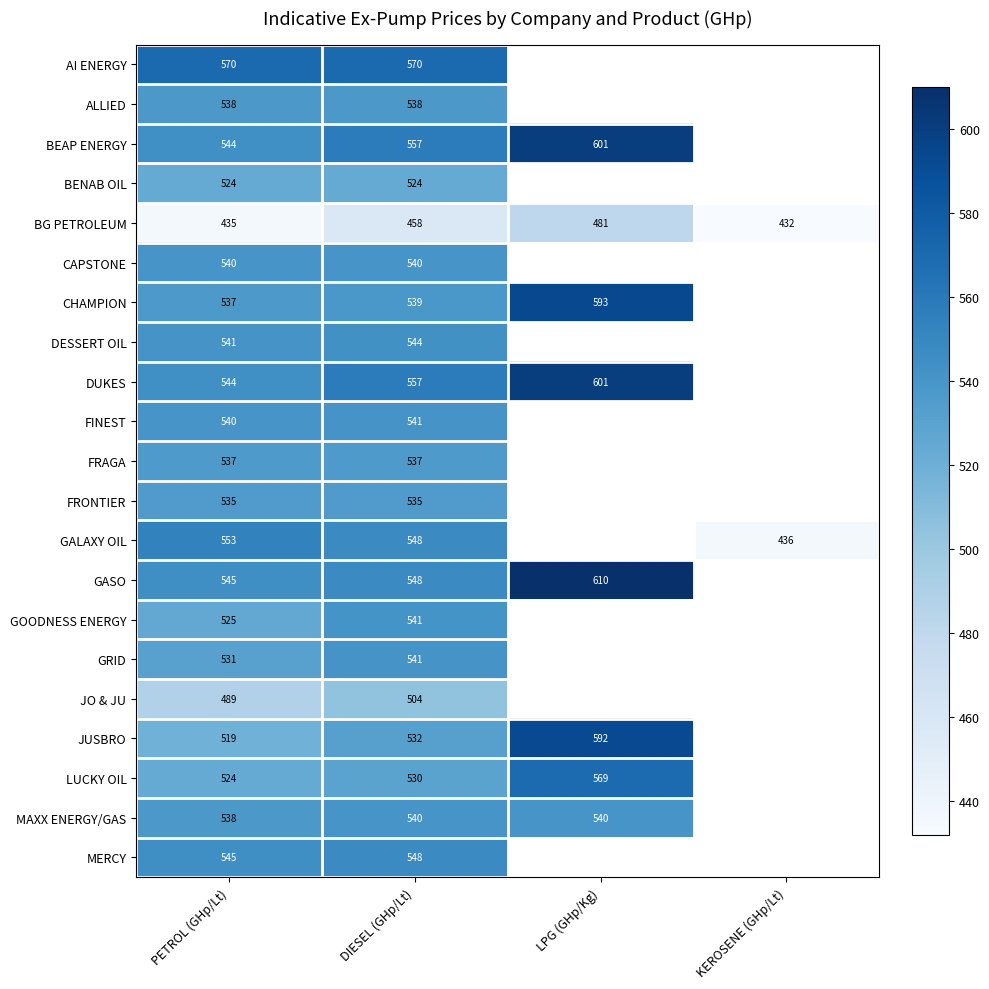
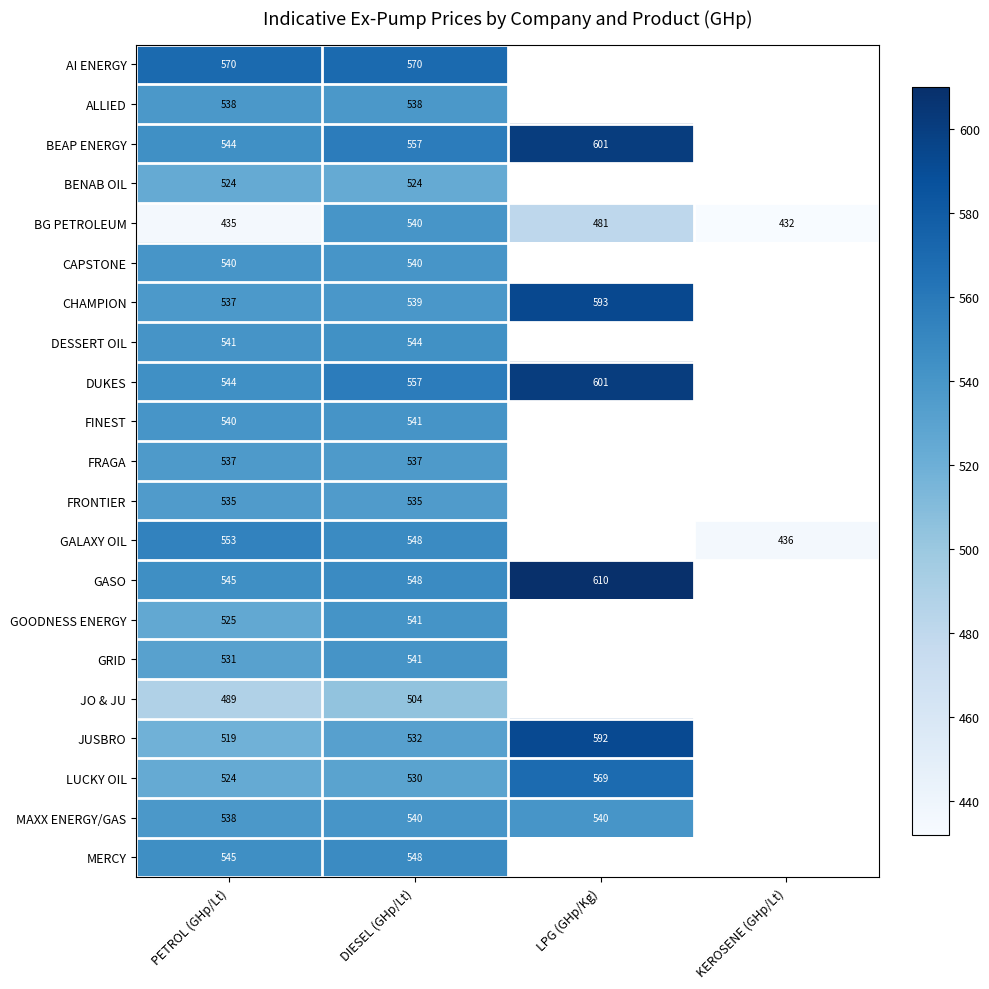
  {
    "AI ENERGY": {
      "PETROL (GHp/Lt)": 570,
      "DIESEL (GHp/Lt)": 570
    },
    "ALLIED": {
      "PETROL (GHp/Lt)": 538,
      "DIESEL (GHp/Lt)": 538
    },
    "BEAP ENERGY": {
      "PETROL (GHp/Lt)": 544,
      "DIESEL (GHp/Lt)": 557,
      "LPG (GHp/Kg)": 601
    },
    "BENAB OIL": {
      "PETROL (GHp/Lt)": 524,
      "DIESEL (GHp/Lt)": 524
    },
    "BG PETROLEUM": {
      "PETROL (GHp/Lt)": 435,
-     "DIESEL (GHp/Lt)": 458,
+     "DIESEL (GHp/Lt)": 540,
      "LPG (GHp/Kg)": 481,
      "KEROSENE (GHp/Lt)": 432
    },
    "CAPSTONE": {
      "PETROL (GHp/Lt)": 540,
      "DIESEL (GHp/Lt)": 540
    },
    "CHAMPION": {
      "PETROL (GHp/Lt)": 537,
      "DIESEL (GHp/Lt)": 539,
      "LPG (GHp/Kg)": 593
    },
    "DESSERT OIL": {
      "PETROL (GHp/Lt)": 541,
      "DIESEL (GHp/Lt)": 544
    },
    "DUKES": {
      "PETROL (GHp/Lt)": 544,
      "DIESEL (GHp/Lt)": 557,
      "LPG (GHp/Kg)": 601
    },
    "FINEST": {
      "PETROL (GHp/Lt)": 540,
      "DIESEL (GHp/Lt)": 541
    },
    "FRAGA": {
      "PETROL (GHp/Lt)": 537,
      "DIESEL (GHp/Lt)": 537
    },
    "FRONTIER": {
      "PETROL (GHp/Lt)": 535,
      "DIESEL (GHp/Lt)": 535
    },
    "GALAXY OIL": {
      "PETROL (GHp/Lt)": 553,
      "DIESEL (GHp/Lt)": 548,
      "KEROSENE (GHp/Lt)": 436
    },
    "GASO": {
      "PETROL (GHp/Lt)": 545,
      "DIESEL (GHp/Lt)": 548,
      "LPG (GHp/Kg)": 610
    },
    "GOODNESS ENERGY": {
      "PETROL (GHp/Lt)": 525,
      "DIESEL (GHp/Lt)": 541
    },
    "GRID": {
      "PETROL (GHp/Lt)": 531,
      "DIESEL (GHp/Lt)": 541
    },
    "JO & JU": {
      "PETROL (GHp/Lt)": 489,
      "DIESEL (GHp/Lt)": 504
    },
    "JUSBRO": {
      "PETROL (GHp/Lt)": 519,
      "DIESEL (GHp/Lt)": 532,
      "LPG (GHp/Kg)": 592
    },
    "LUCKY OIL": {
      "PETROL (GHp/Lt)": 524,
      "DIESEL (GHp/Lt)": 530,
      "LPG (GHp/Kg)": 569
    },
    "MAXX ENERGY/GAS": {
      "PETROL (GHp/Lt)": 538,
      "DIESEL (GHp/Lt)": 540,
      "LPG (GHp/Kg)": 540
    },
    "MERCY": {
      "PETROL (GHp/Lt)": 545,
      "DIESEL (GHp/Lt)": 548
    }
  }
